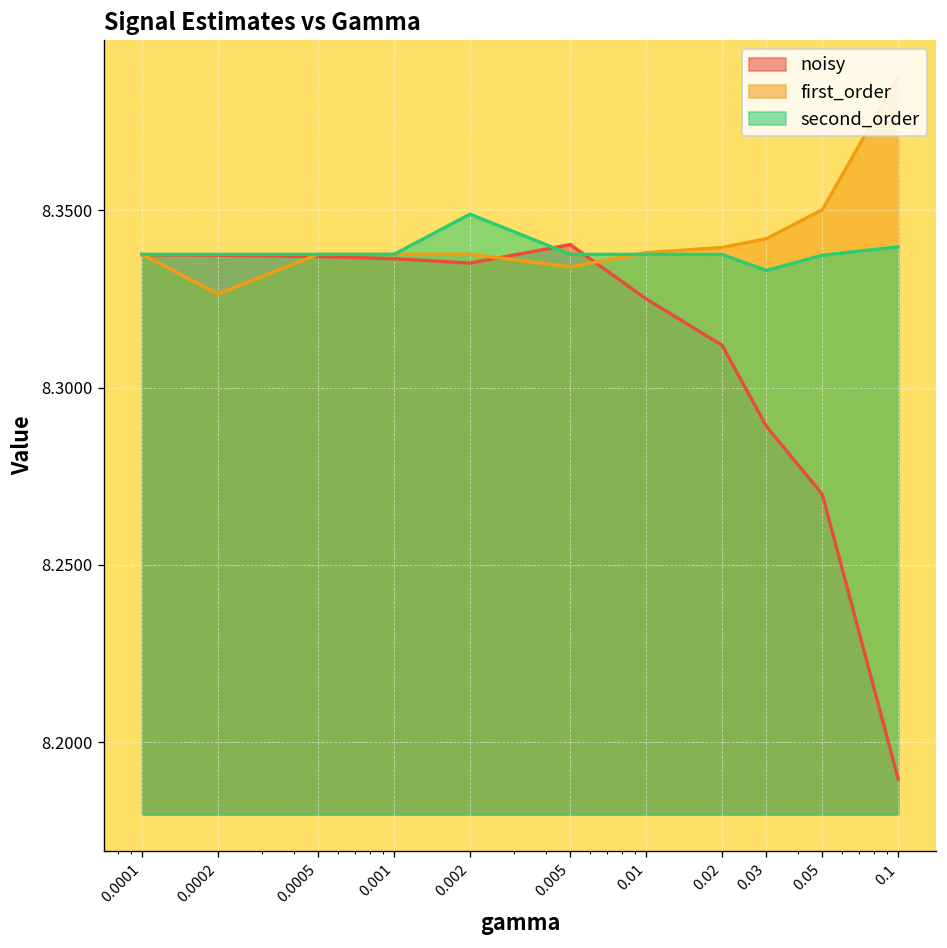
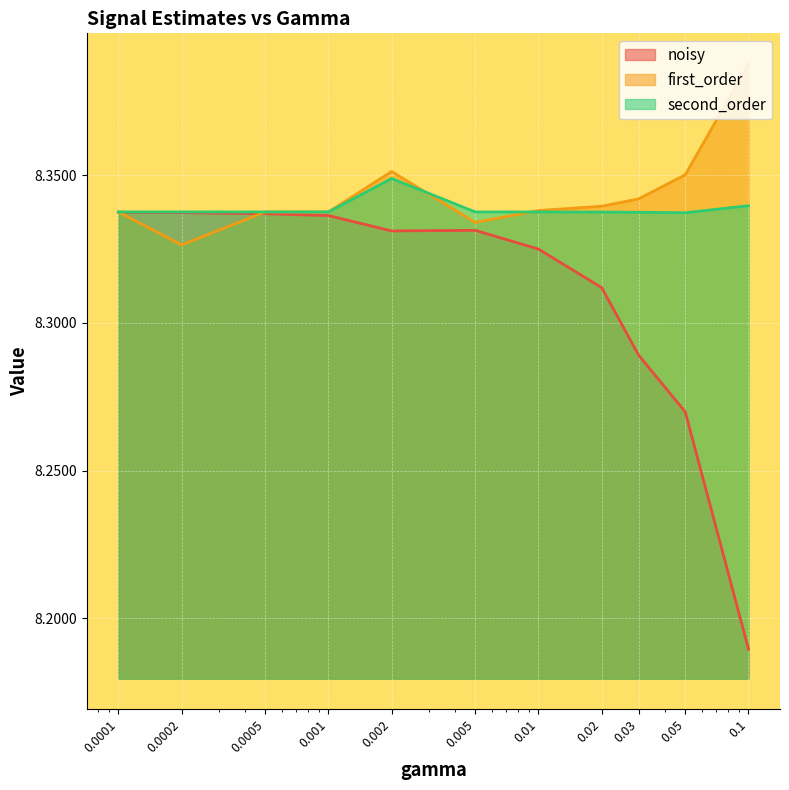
  {
    "noisy": {
      "0.001": 8.336,
-     "0.002": 8.335,
-     "0.005": 8.340,
+     "0.002": 8.331,
+     "0.005": 8.331,
      "0.01": 8.325,
      "0.02": 8.312,
      "0.03": 8.289,
      "0.05": 8.270,
      "0.1": 8.190
    },
    "first_order": {
      "0.0002": 8.326,
-     "0.002": 8.338,
+     "0.002": 8.351,
      "0.005": 8.334,
      "0.02": 8.340,
      "0.03": 8.342,
      "0.05": 8.350
    },
    "second_order": {
      "0.002": 8.349,
      "0.005": 8.338,
      "0.02": 8.338,
-     "0.03": 8.333,
+     "0.03": 8.337,
      "0.05": 8.337,
      "0.1": 8.340
    }
  }
